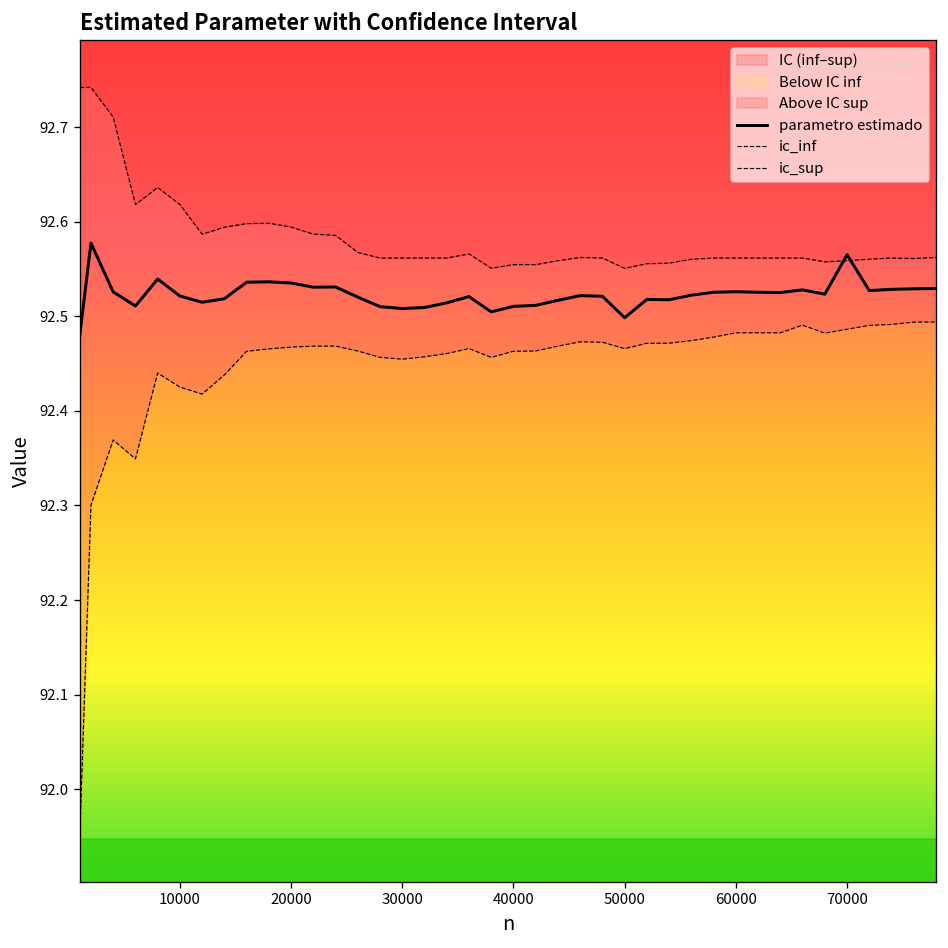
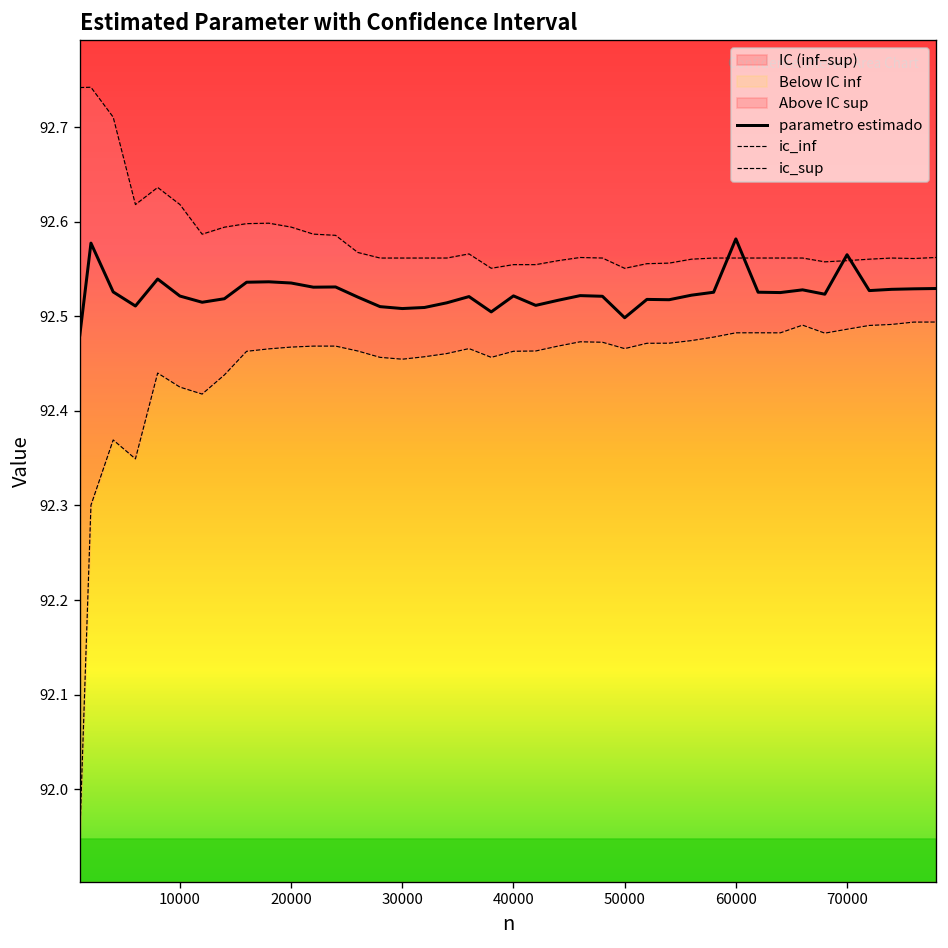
  {
    "parametro estimado": {
      "10000": 92.52,
      "20000": 92.54,
      "30000": 92.51,
-     "40000": 92.51,
+     "40000": 92.52,
      "50000": 92.50,
-     "60000": 92.53,
+     "60000": 92.58,
      "70000": 92.57
    }
  }
